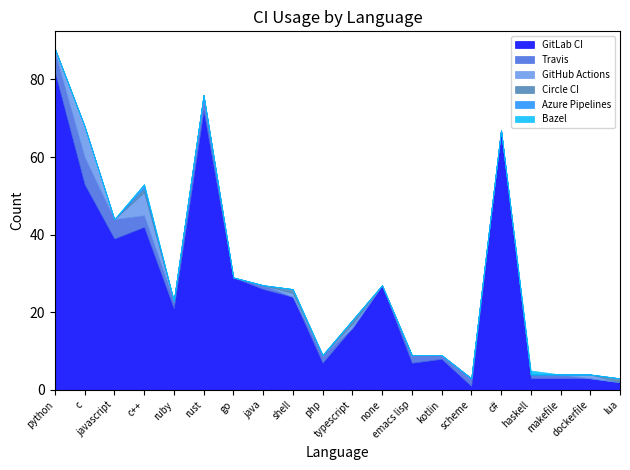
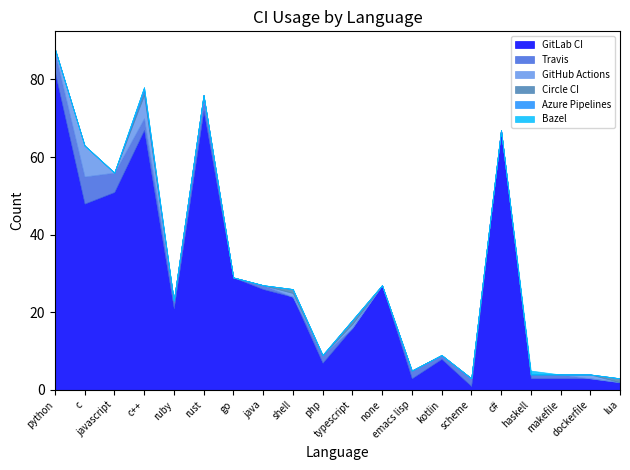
  {
    "GitLab CI": {
      "python": 82,
-     "c": 53,
-     "javascript": 39,
-     "c++": 42,
+     "c": 48,
+     "javascript": 51,
+     "c++": 67,
      "ruby": 21,
      "rust": 72,
      "java": 26,
      "php": 7,
-     "emacs lisp": 7,
+     "emacs lisp": 3,
      "kotlin": 8,
      "scheme": 1,
      "haskell": 3,
      "makefile": 3
    }
  }
